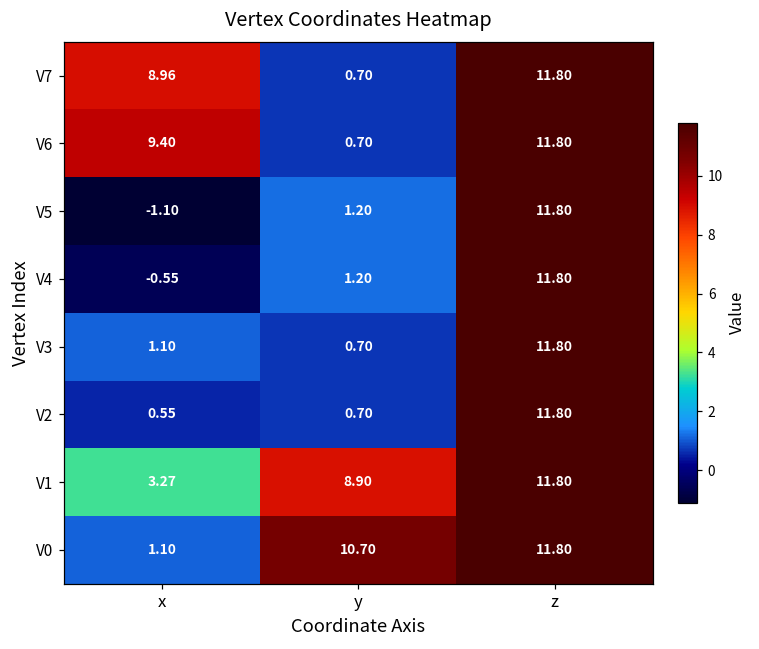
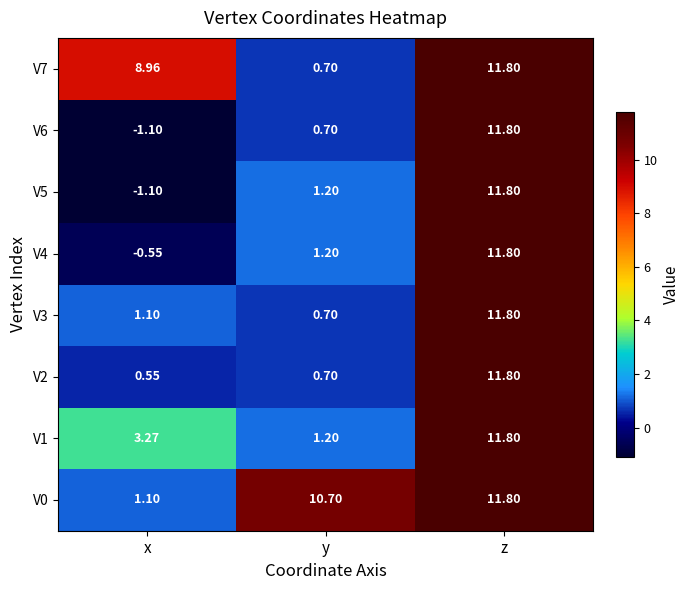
  {
    "V7": {
      "x": 8.96,
      "y": 0.70,
      "z": 11.80
    },
    "V6": {
-     "x": 9.40,
+     "x": -1.10,
      "y": 0.70,
      "z": 11.80
    },
    "V5": {
      "x": -1.10,
      "y": 1.20,
      "z": 11.80
    },
    "V4": {
      "x": -0.55,
      "y": 1.20,
      "z": 11.80
    },
    "V3": {
      "x": 1.10,
      "y": 0.70,
      "z": 11.80
    },
    "V2": {
      "x": 0.55,
      "y": 0.70,
      "z": 11.80
    },
    "V1": {
      "x": 3.27,
-     "y": 8.90,
+     "y": 1.20,
      "z": 11.80
    },
    "V0": {
      "x": 1.10,
      "y": 10.70,
      "z": 11.80
    }
  }
